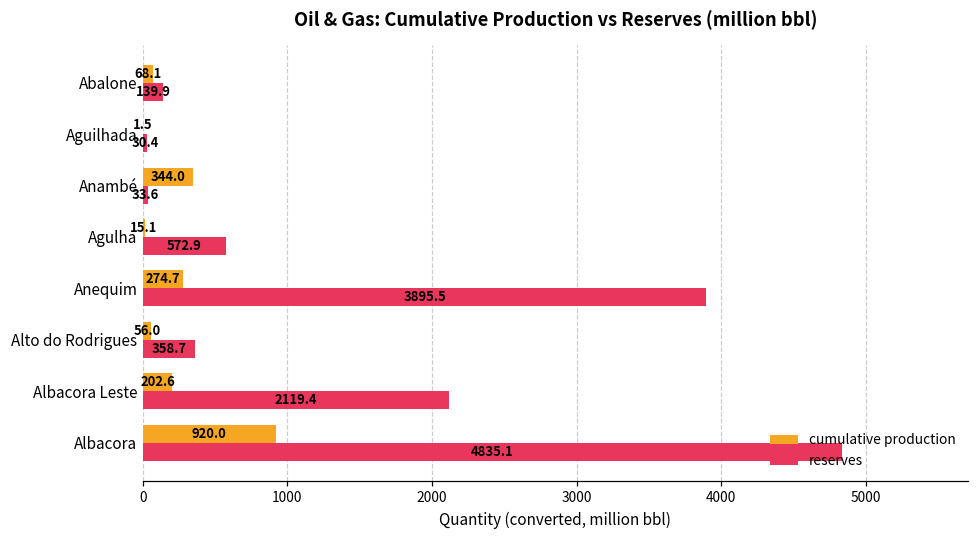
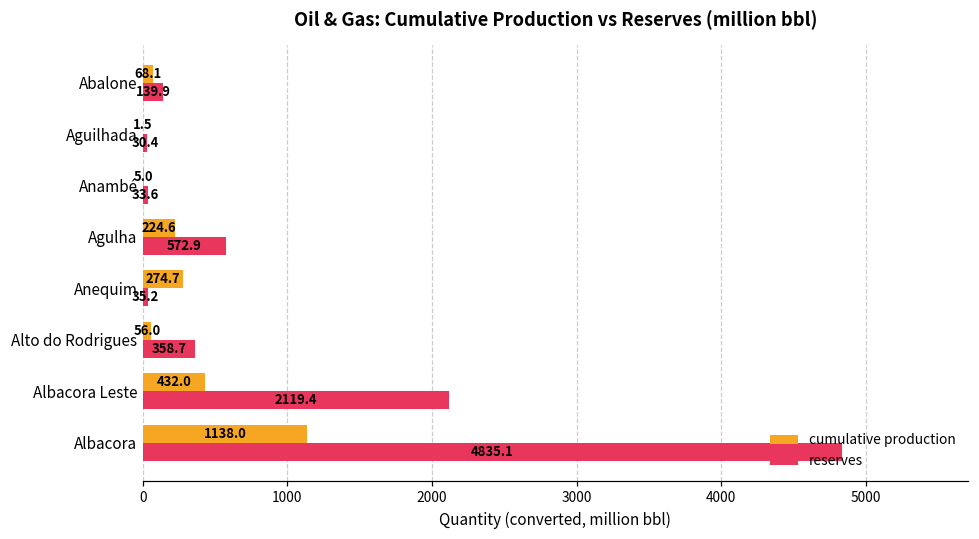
  {
    "cumulative production": {
      "Abalone": 68.1,
      "Aguilhada": 1.5,
-     "Anambé": 344.0,
-     "Agulha": 15.1,
+     "Anambé": 5.0,
+     "Agulha": 224.6,
      "Anequim": 274.7,
      "Alto do Rodrigues": 56.0,
-     "Albacora Leste": 202.6,
-     "Albacora": 920.0
+     "Albacora Leste": 432.0,
+     "Albacora": 1138.0
    },
    "reserves": {
      "Abalone": 139.9,
      "Aguilhada": 30.4,
      "Anambé": 33.6,
      "Agulha": 572.9,
-     "Anequim": 3895.5,
+     "Anequim": 35.2,
      "Alto do Rodrigues": 358.7,
      "Albacora Leste": 2119.4
    }
  }
